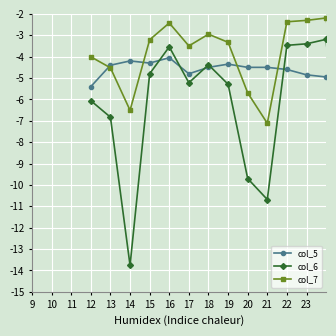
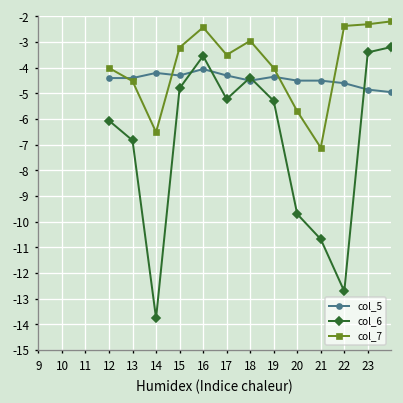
  {
    "col_5": {
-     "12": -5.4,
+     "12": -4.4,
      "13": -4.4,
      "14": -4.2,
      "15": -4.3,
      "16": -4.1,
-     "17": -4.8,
+     "17": -4.3,
      "18": -4.5,
      "19": -4.4,
      "20": -4.5,
      "21": -4.5,
      "22": -4.6,
      "23": -4.9
    },
    "col_6": {
      "12": -6.1,
      "13": -6.8,
      "14": -13.8,
      "15": -4.8,
      "16": -3.5,
      "17": -5.2,
      "18": -4.4,
      "19": -5.3,
      "20": -9.7,
      "21": -10.7,
-     "22": -3.5,
+     "22": -12.7,
      "23": -3.4
    },
    "col_7": {
      "12": -4.0,
      "13": -4.5,
      "14": -6.5,
      "15": -3.2,
      "16": -2.4,
      "17": -3.5,
      "18": -3.0,
-     "19": -3.3,
+     "19": -4.0,
      "20": -5.7,
      "21": -7.1,
      "22": -2.4,
      "23": -2.3
    }
  }
